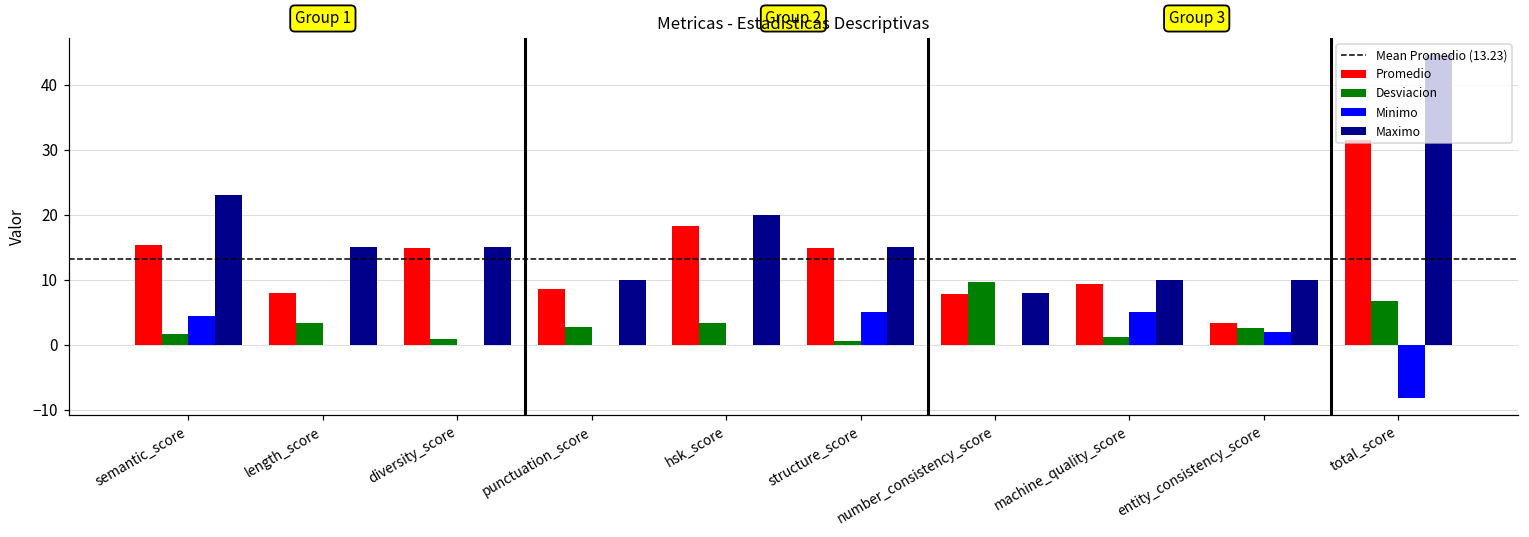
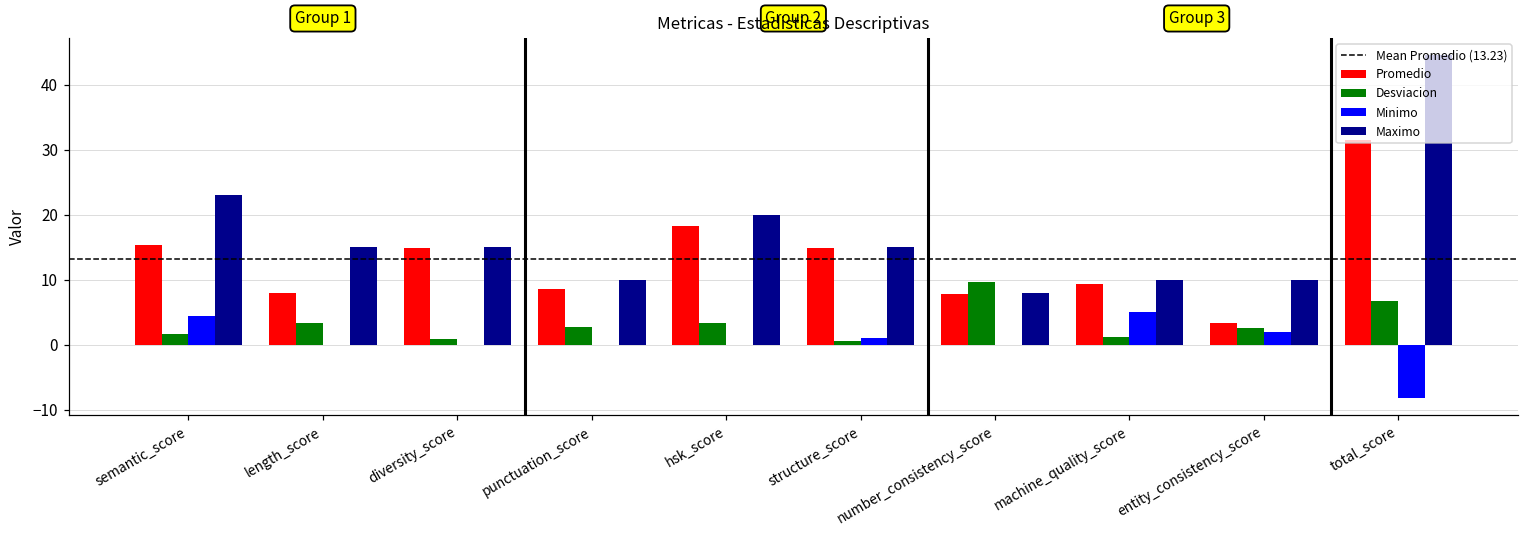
  {
    "Promedio": {
      "semantic_score": 15,
      "length_score": 8,
      "diversity_score": 15,
      "punctuation_score": 9,
      "hsk_score": 18,
      "structure_score": 15,
      "number_consistency_score": 8,
      "machine_quality_score": 9,
      "entity_consistency_score": 3,
      "total_score": 32
    },
    "Desviacion": {
      "semantic_score": 2,
      "length_score": 3,
      "diversity_score": 1,
      "punctuation_score": 3,
      "hsk_score": 3,
      "structure_score": 1,
      "number_consistency_score": 10,
      "machine_quality_score": 1,
      "entity_consistency_score": 3,
      "total_score": 7
    },
    "Minimo": {
      "semantic_score": 4,
      "length_score": 0,
      "diversity_score": 0,
      "punctuation_score": 0,
      "hsk_score": 0,
-     "structure_score": 5,
+     "structure_score": 1,
      "number_consistency_score": 0,
      "machine_quality_score": 5,
      "entity_consistency_score": 2,
      "total_score": -8
    },
    "Maximo": {
      "semantic_score": 23,
      "length_score": 15,
      "diversity_score": 15,
      "punctuation_score": 10,
      "hsk_score": 20,
      "structure_score": 15,
      "number_consistency_score": 8,
      "machine_quality_score": 10,
      "entity_consistency_score": 10
    }
  }
